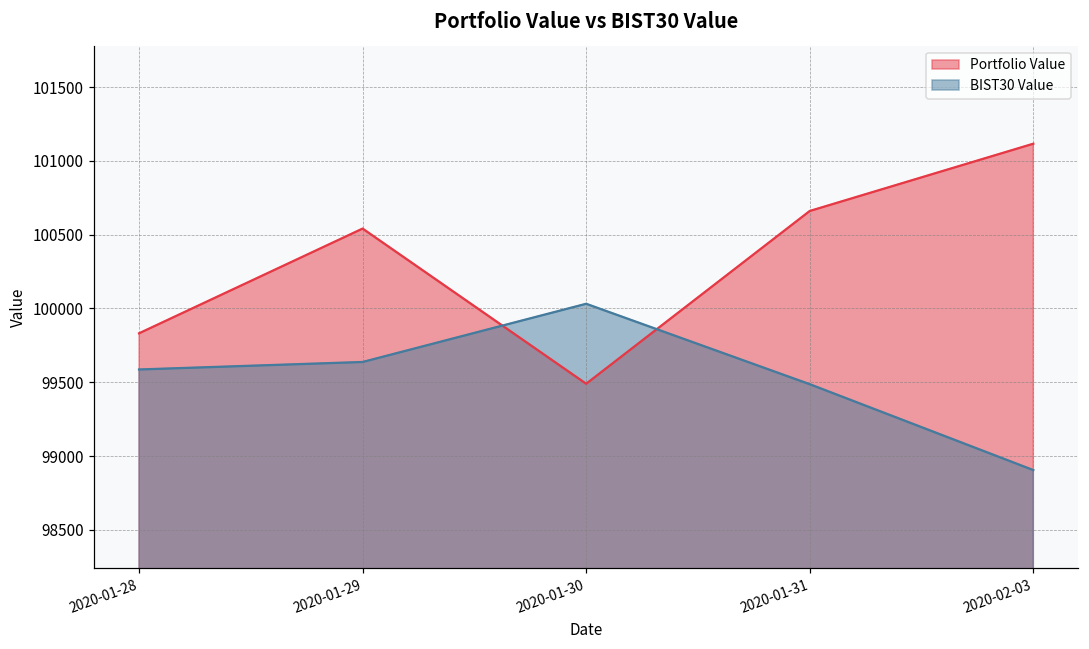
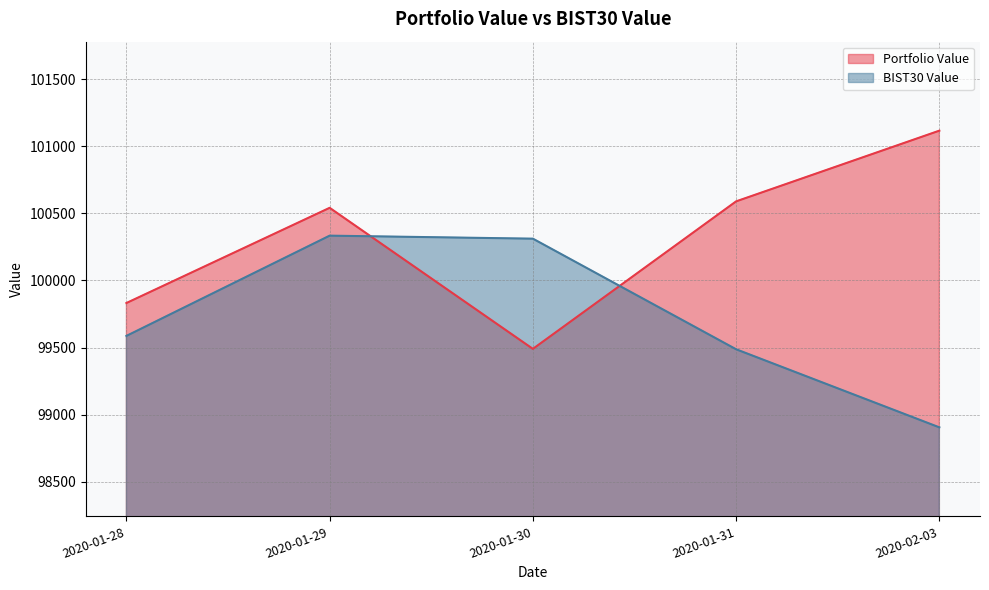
  {
    "Portfolio Value": {
      "2020-01-28": 99830,
      "2020-01-29": 100540,
      "2020-01-30": 99490,
-     "2020-01-31": 100660,
+     "2020-01-31": 100590,
      "2020-02-03": 101120
    },
    "BIST30 Value": {
      "2020-01-28": 99590,
-     "2020-01-29": 99640,
-     "2020-01-30": 100030,
+     "2020-01-29": 100330,
+     "2020-01-30": 100310,
      "2020-01-31": 99490,
      "2020-02-03": 98900
    }
  }
